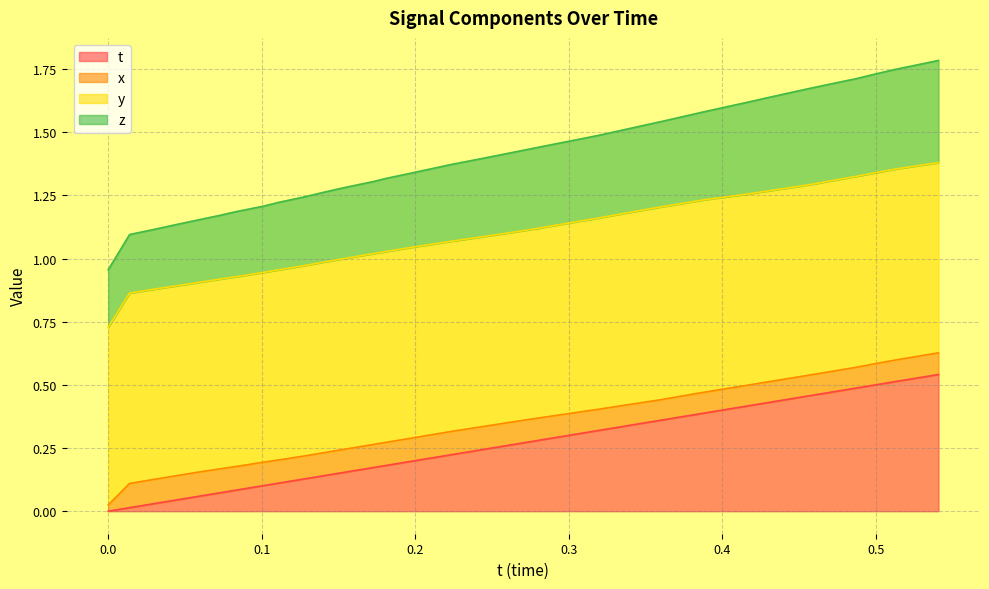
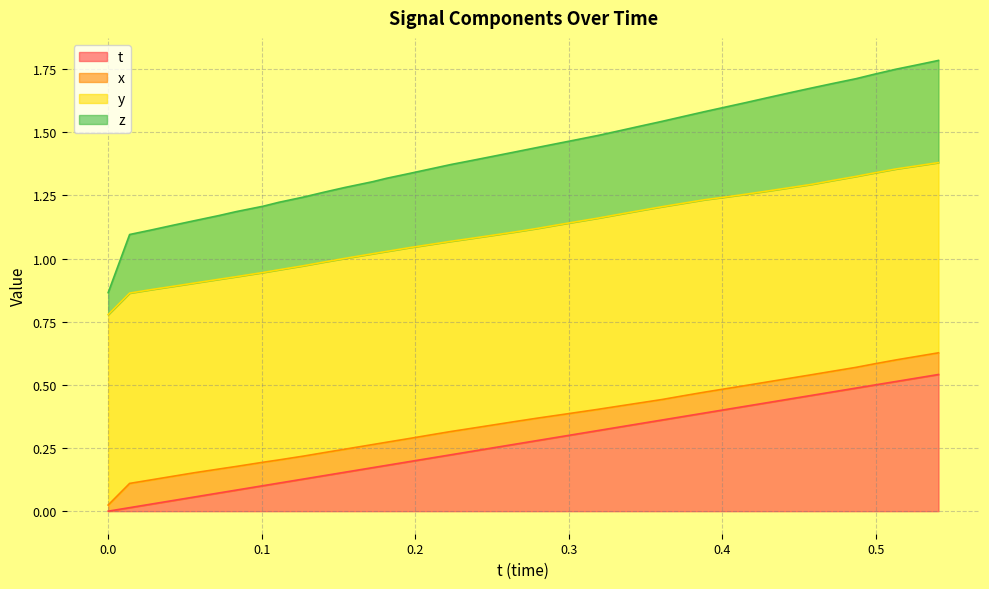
  {
    "t": {
      "0.0": 0.00
    },
    "x": {
      "0.0": 0.02
    },
    "y": {
-     "0.0": 0.70
+     "0.0": 0.75
    },
    "z": {
-     "0.0": 0.23
+     "0.0": 0.09
    }
  }
